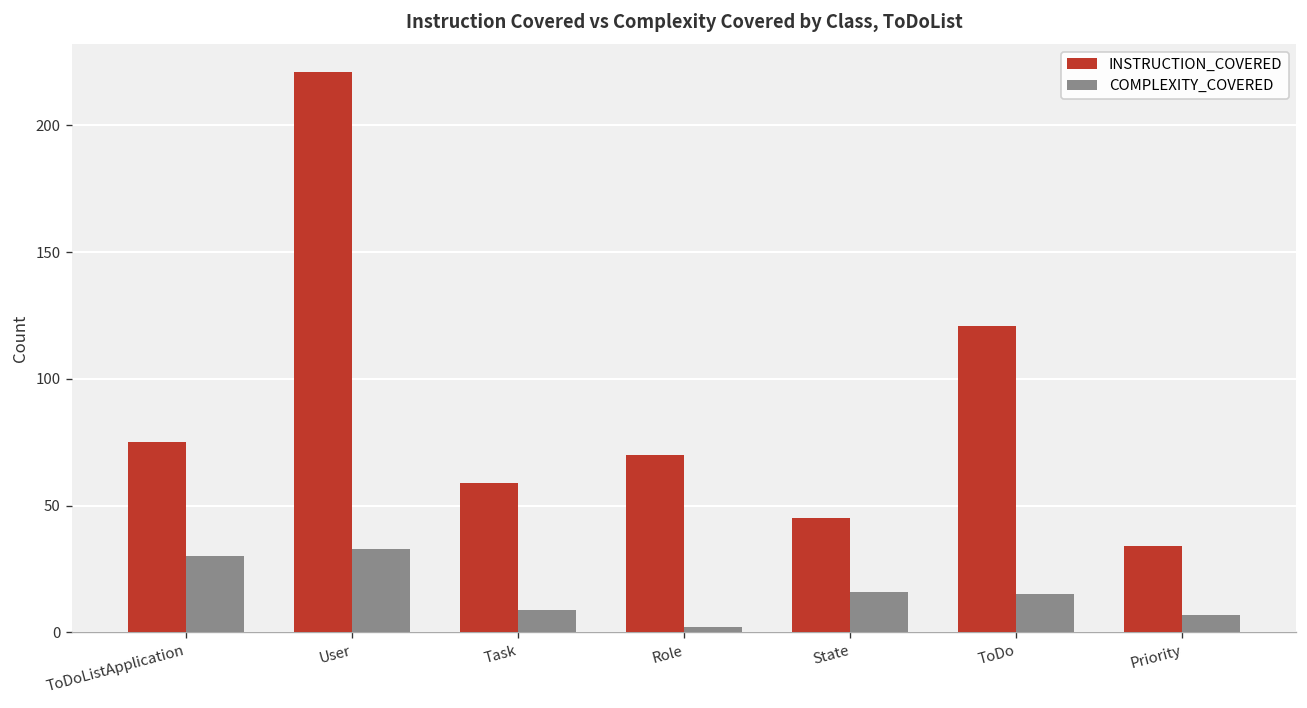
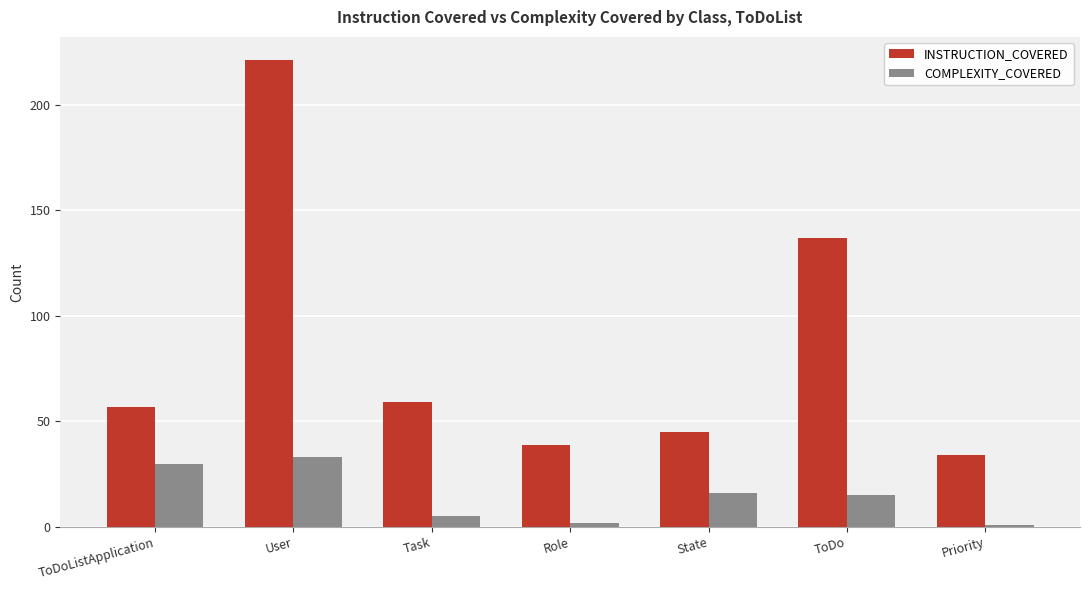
  {
    "INSTRUCTION_COVERED": {
-     "ToDoListApplication": 75,
+     "ToDoListApplication": 57,
      "User": 221,
      "Task": 59,
-     "Role": 70,
+     "Role": 39,
      "State": 45,
-     "ToDo": 121,
+     "ToDo": 137,
      "Priority": 34
    },
    "COMPLEXITY_COVERED": {
      "ToDoListApplication": 30,
      "User": 33,
-     "Task": 9,
+     "Task": 5,
      "Role": 2,
      "State": 16,
      "ToDo": 15,
-     "Priority": 7
+     "Priority": 1
    }
  }
